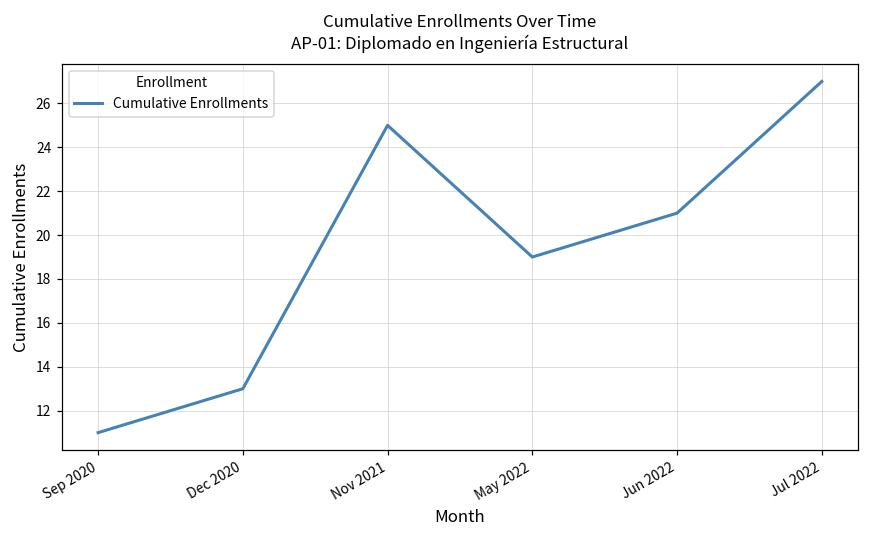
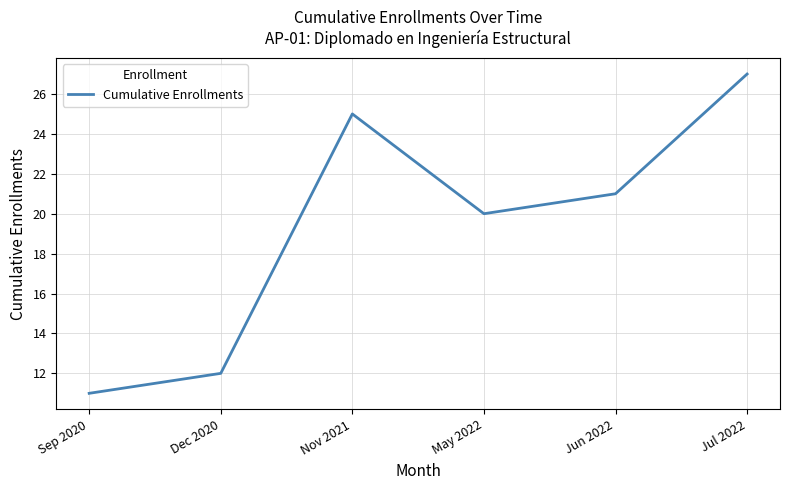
  {
    "Sep 2020": 11,
-   "Dec 2020": 13,
+   "Dec 2020": 12,
    "Nov 2021": 25,
-   "May 2022": 19,
+   "May 2022": 20,
    "Jun 2022": 21,
    "Jul 2022": 27
  }
